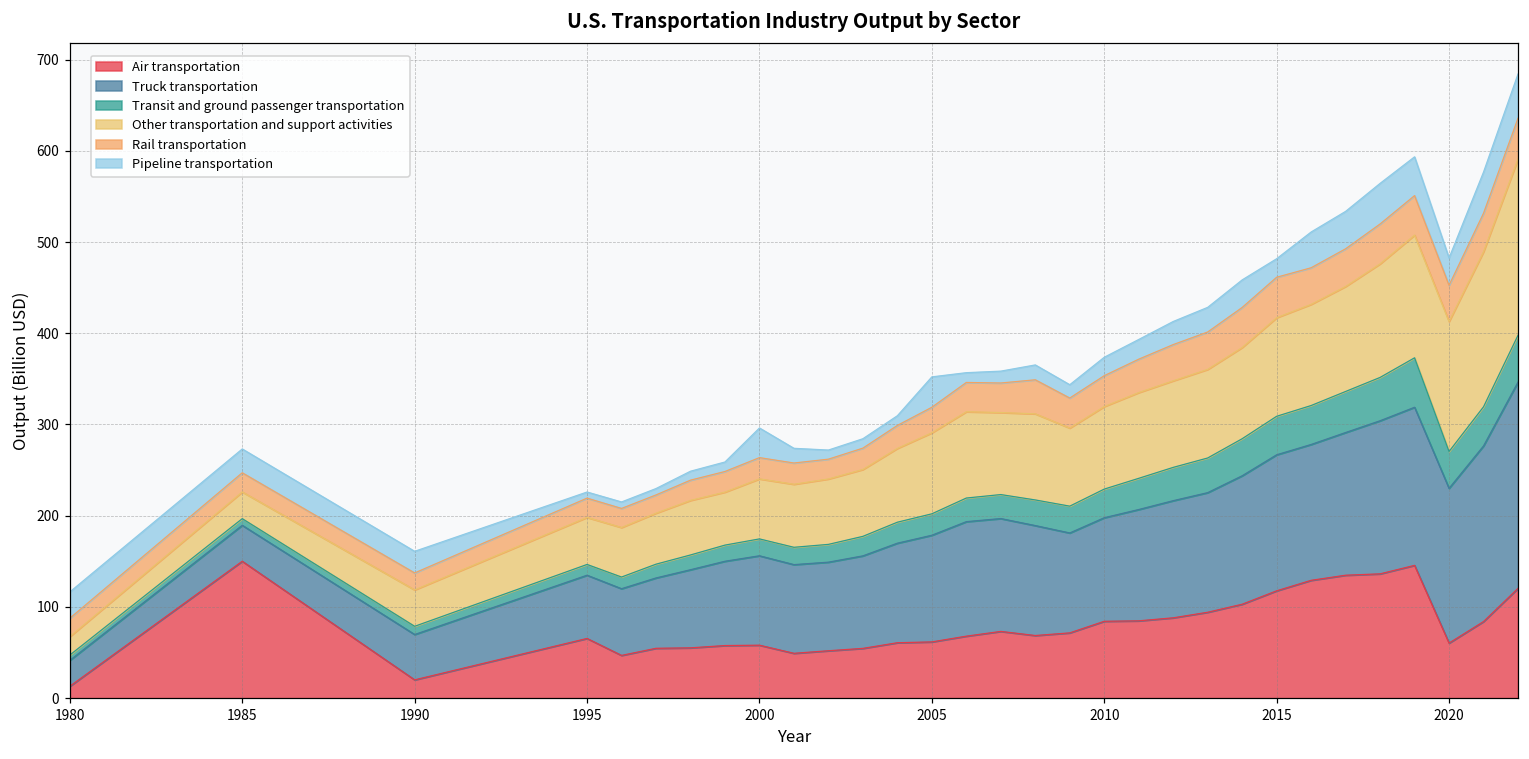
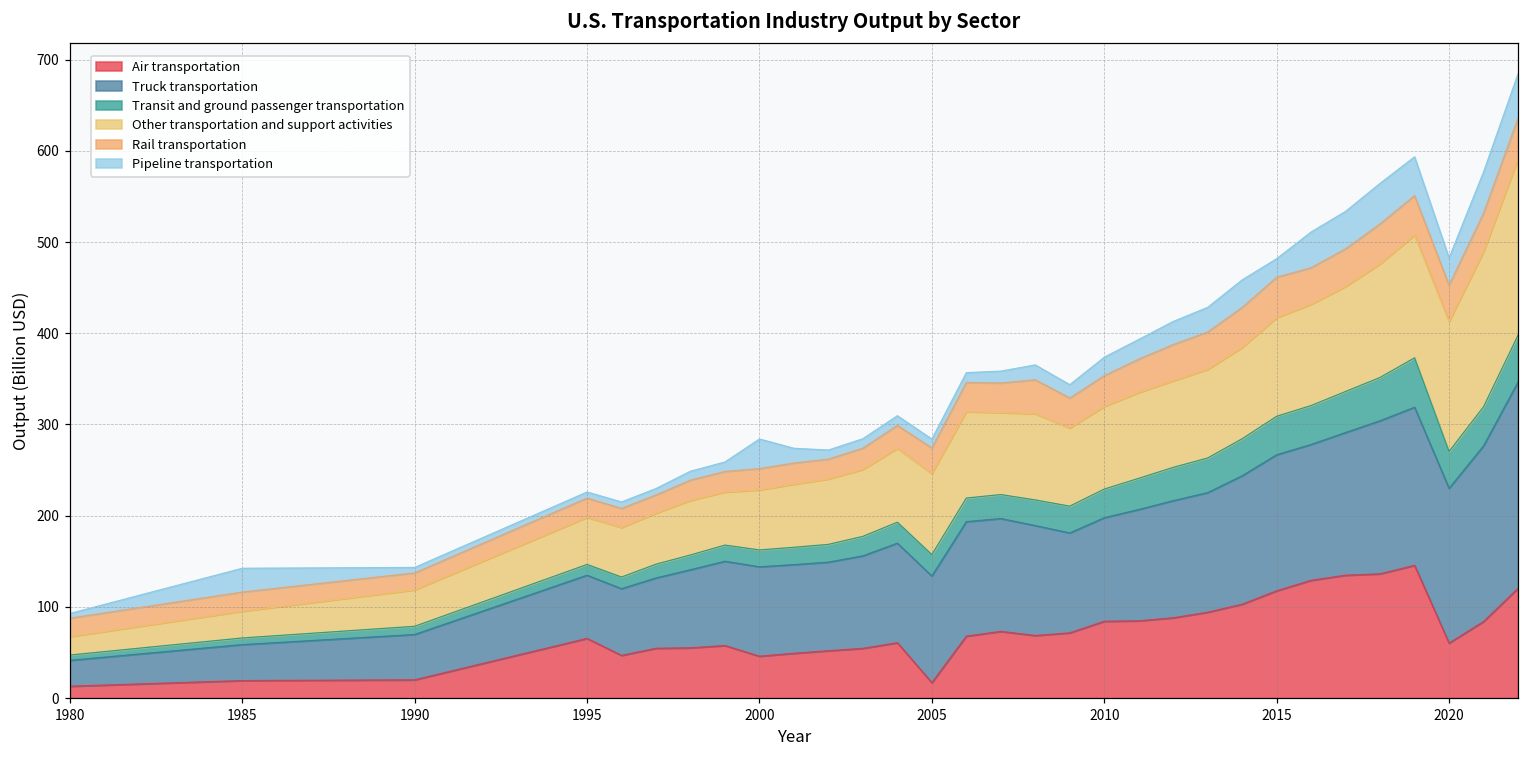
  {
    "Air transportation": {
      "1980": 10,
-     "1985": 150,
+     "1985": 20,
      "1990": 20,
      "1995": 70,
-     "2000": 60,
-     "2005": 60,
+     "2000": 50,
+     "2005": 20,
      "2010": 80,
      "2015": 120,
      "2020": 60
    },
    "Pipeline transportation": {
-     "1980": 30,
+     "1980": 10,
      "1985": 30,
-     "1990": 20,
+     "1990": 10,
      "1995": 10,
      "2000": 30,
-     "2005": 30,
+     "2005": 10,
      "2010": 20,
      "2015": 20,
      "2020": 30
    }
  }
